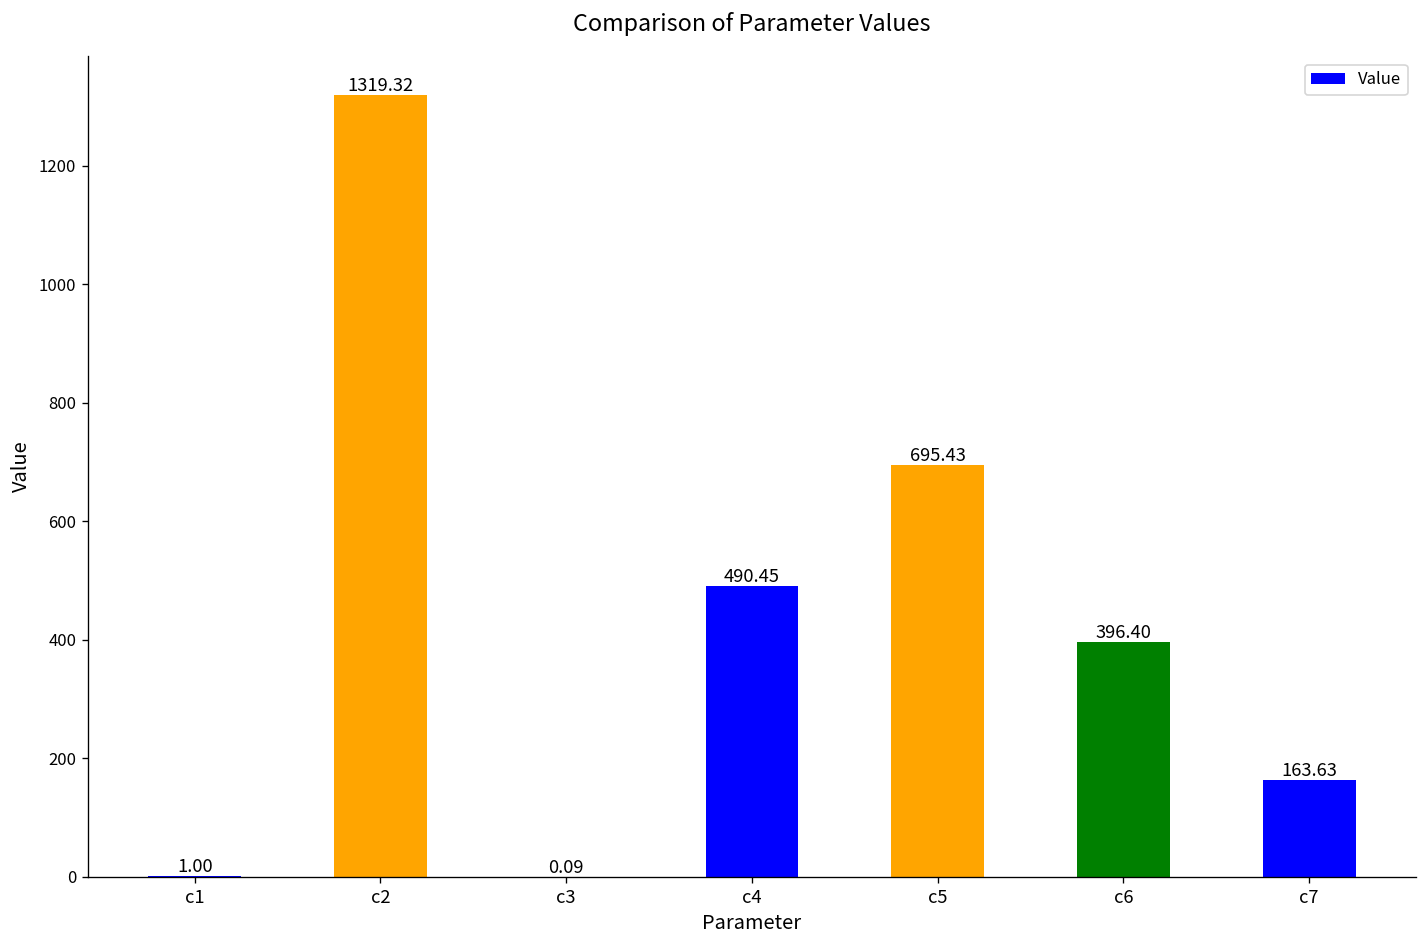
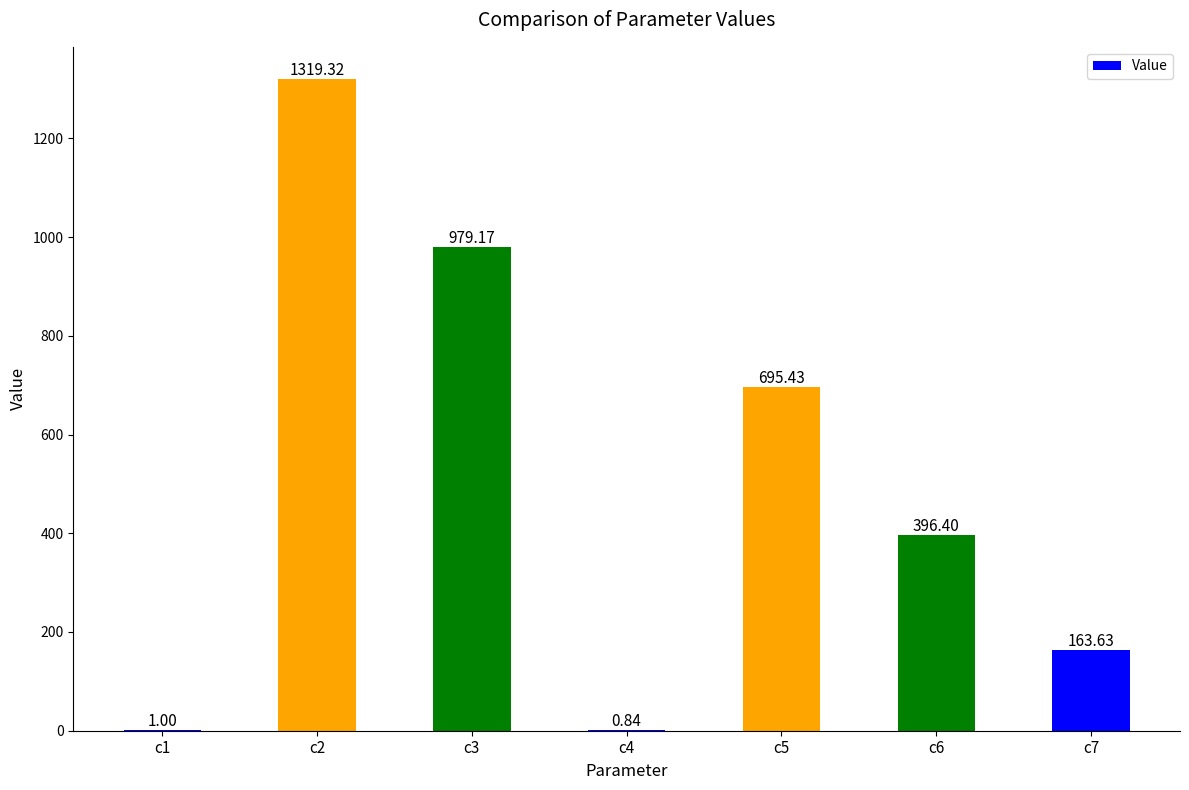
  {
    "c1": 1.00,
    "c2": 1319.32,
-   "c3": 0.09,
-   "c4": 490.45,
+   "c3": 979.17,
+   "c4": 0.84,
    "c5": 695.43,
    "c6": 396.40,
    "c7": 163.63
  }
